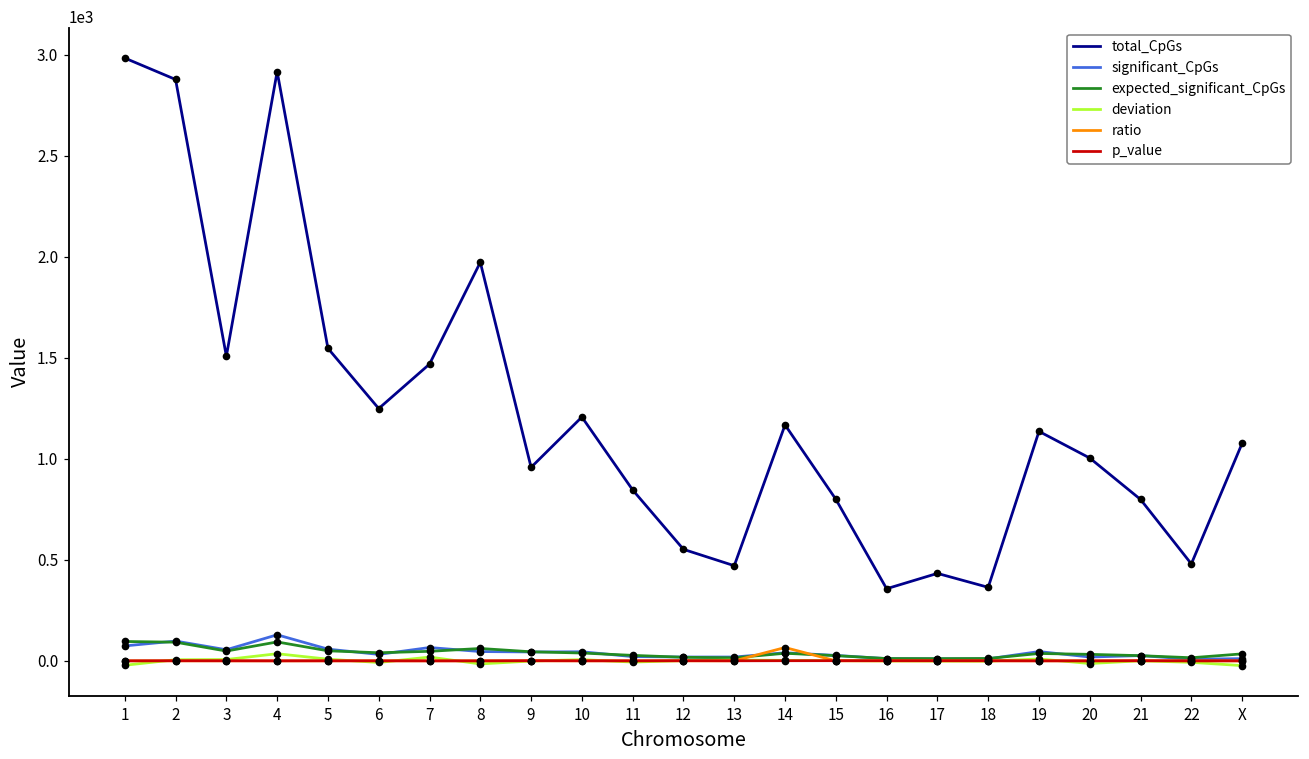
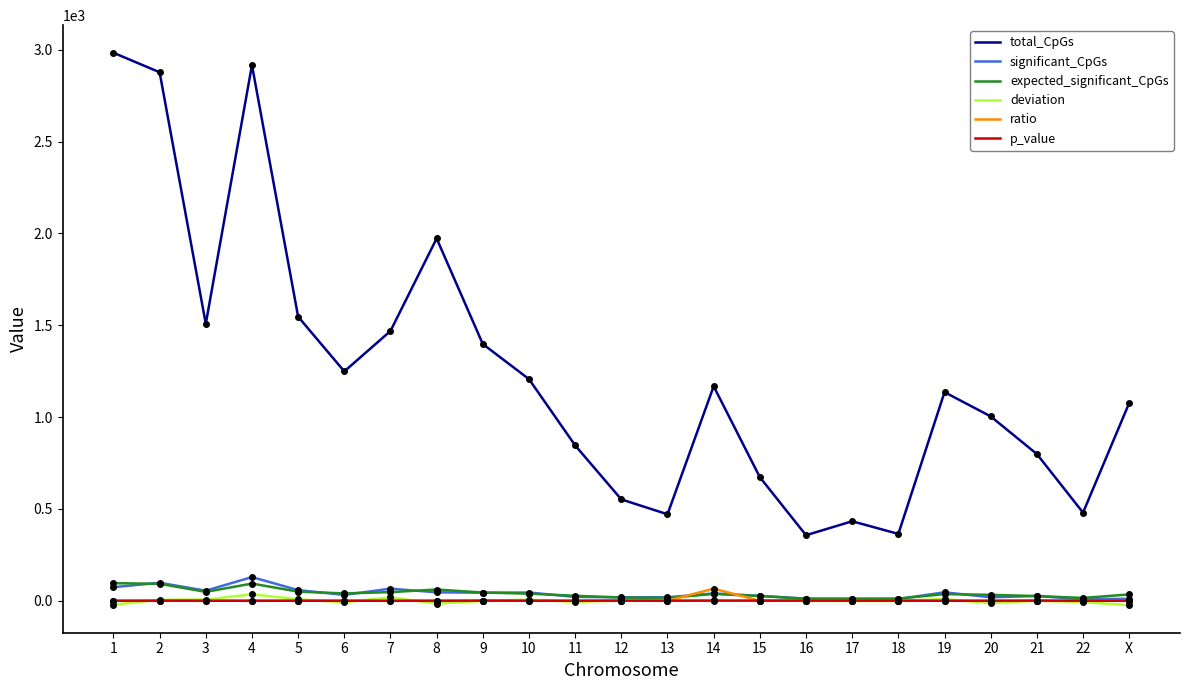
  {
    "total_CpGs": {
      "1": 2980,
      "2": 2880,
      "3": 1510,
      "4": 2920,
      "5": 1550,
      "6": 1250,
      "7": 1470,
      "8": 1970,
-     "9": 960,
+     "9": 1400,
      "10": 1210,
      "11": 850,
      "12": 550,
      "13": 470,
      "14": 1170,
-     "15": 800,
+     "15": 670,
      "16": 360,
      "17": 430,
      "18": 360,
      "19": 1140,
      "20": 1000,
      "21": 800,
      "22": 480,
      "X": 1080
    },
    "significant_CpGs": {
      "1": 70,
      "4": 130,
      "7": 70,
      "8": 50
    },
    "expected_significant_CpGs": {
      "1": 100,
      "4": 90,
      "7": 50,
      "8": 60,
      "X": 30
    },
    "deviation": {
      "1": -20,
      "4": 40,
      "7": 20,
      "8": -20,
      "X": -20
    },
    "ratio": {
      "14": 70
    }
  }
